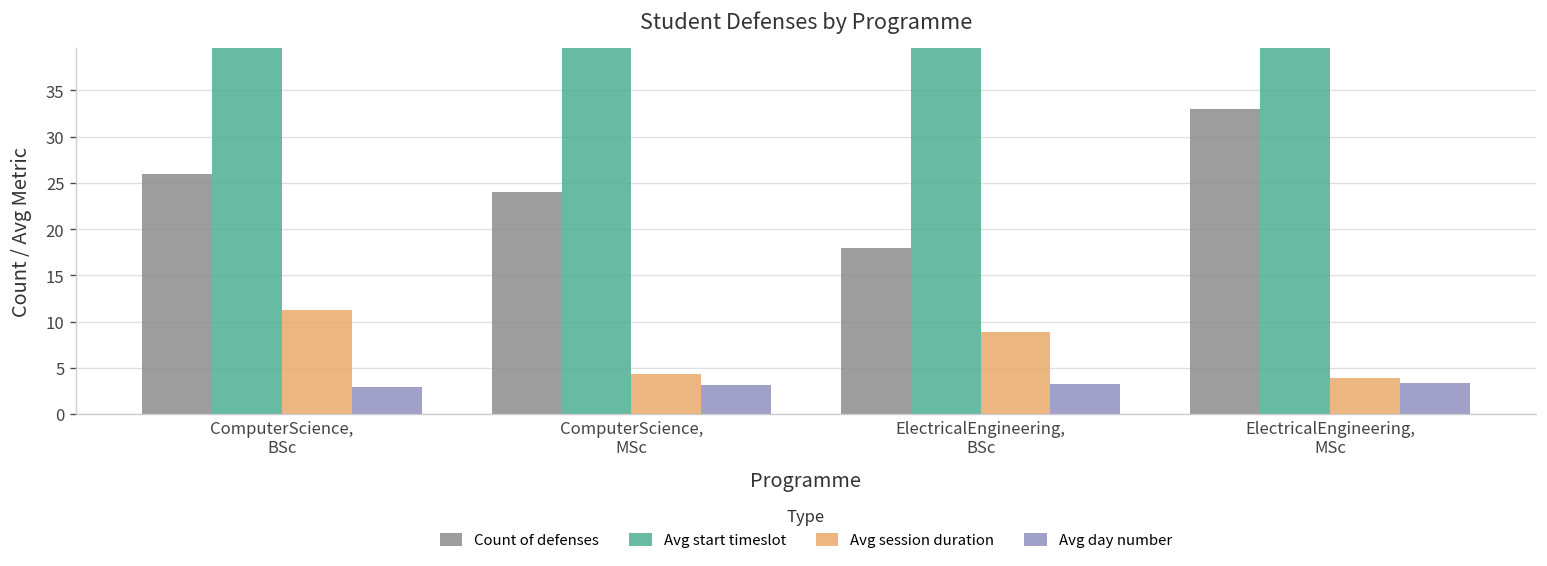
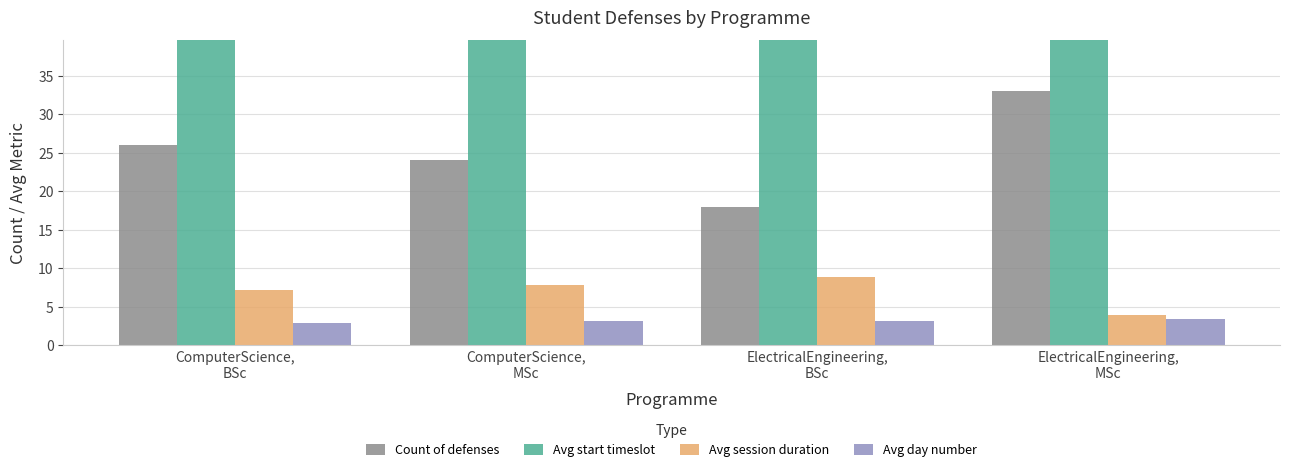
  {
    "Avg session duration": {
-     "ComputerScience, BSc": 11,
-     "ComputerScience, MSc": 4,
+     "ComputerScience, BSc": 7,
+     "ComputerScience, MSc": 8,
      "ElectricalEngineering, BSc": 9,
      "ElectricalEngineering, MSc": 4
    }
  }
